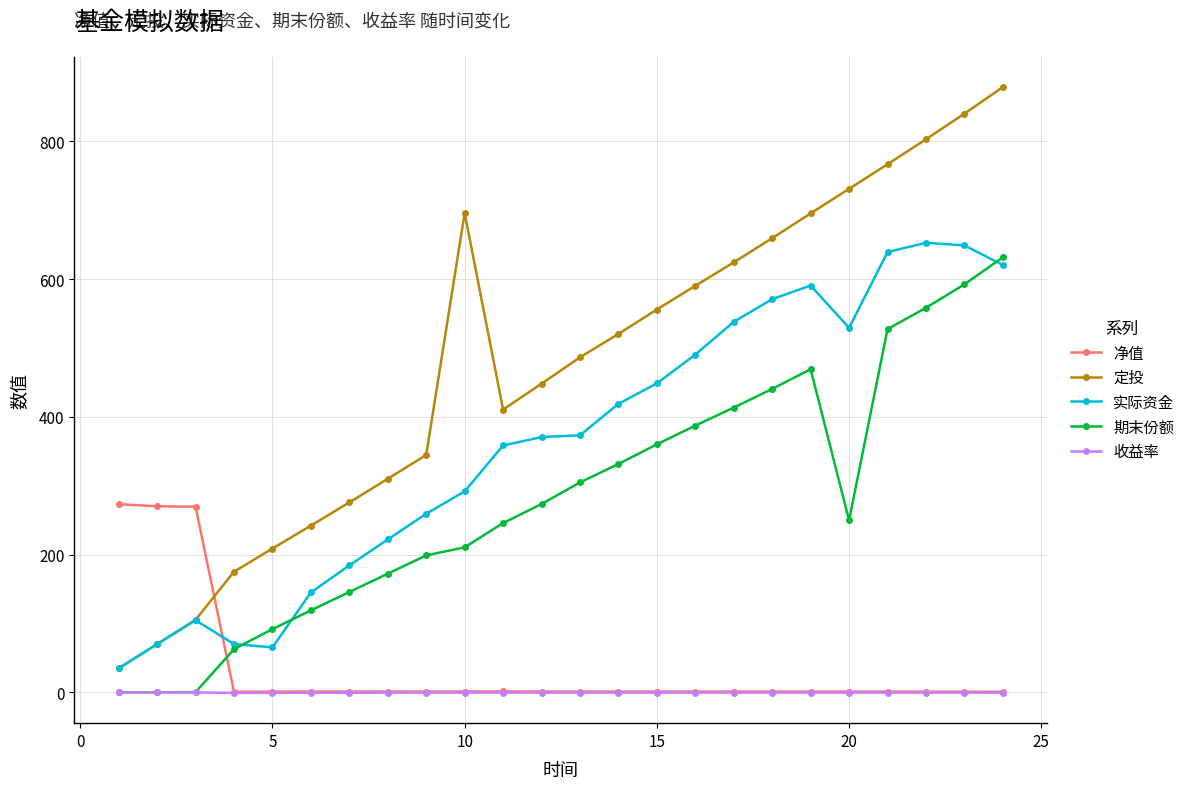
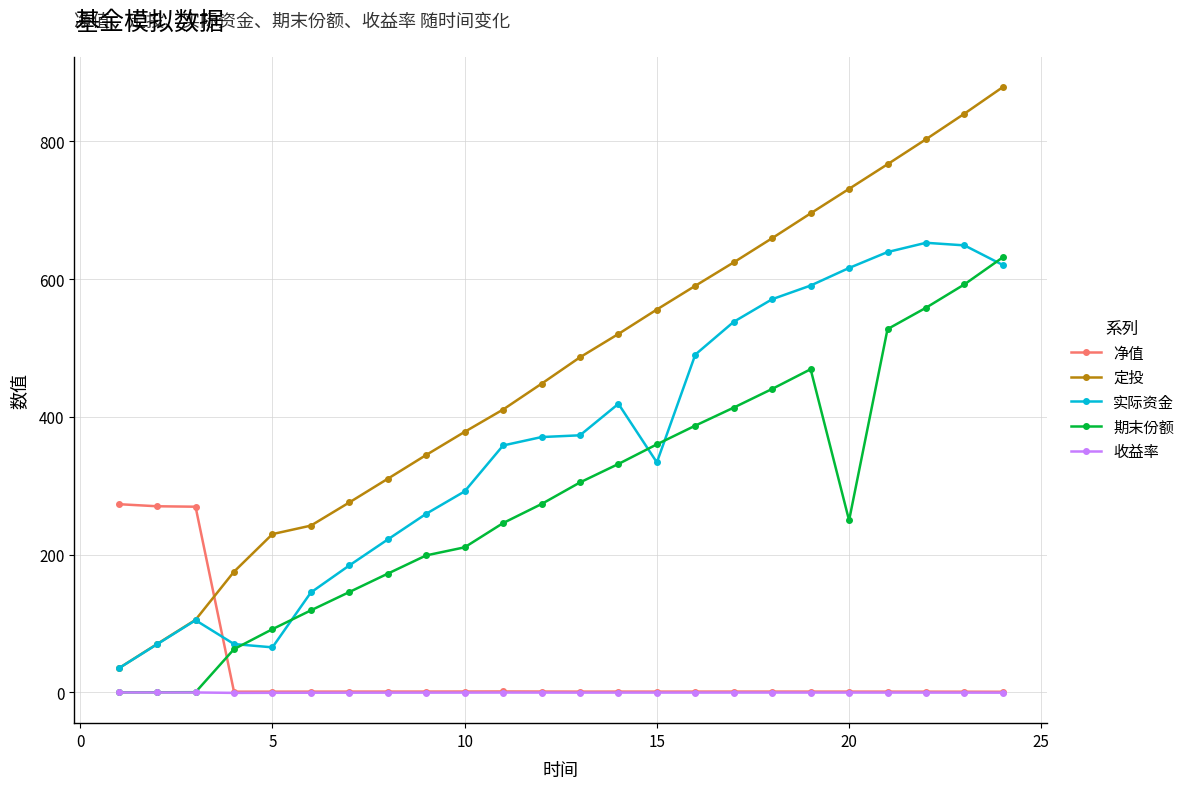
  {
    "定投": {
-     "5": 210,
-     "10": 700,
+     "5": 230,
+     "10": 380,
      "15": 560,
      "20": 730
    },
    "实际资金": {
      "5": 70,
      "10": 290,
-     "15": 450,
-     "20": 530
+     "15": 330,
+     "20": 620
    },
    "期末份额": {
      "5": 90,
      "10": 210,
      "15": 360,
      "20": 250
    }
  }
